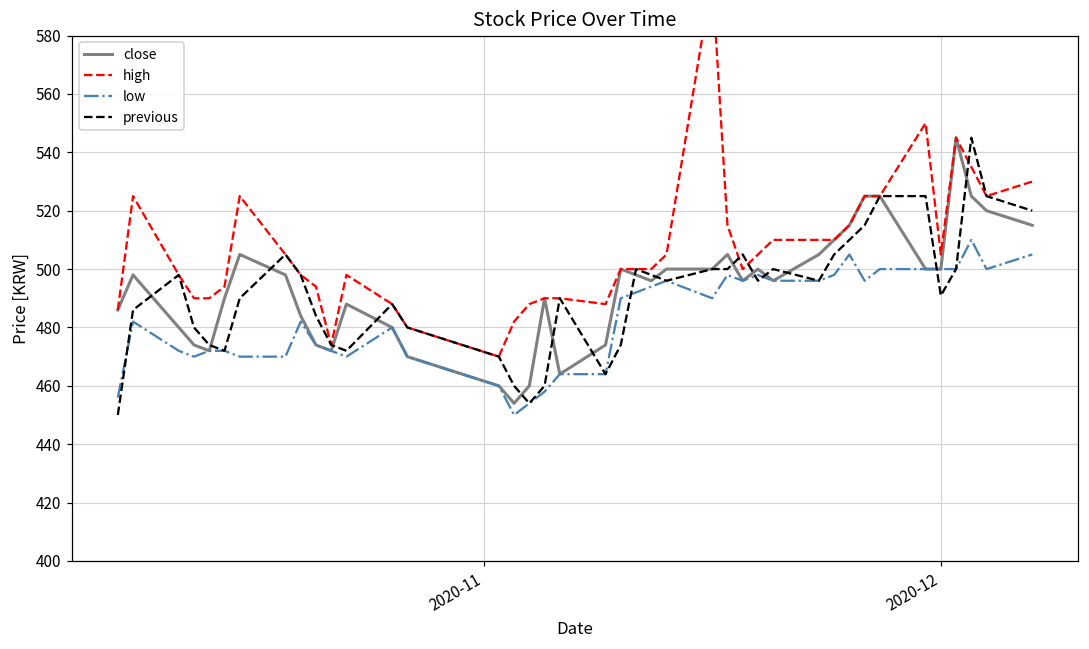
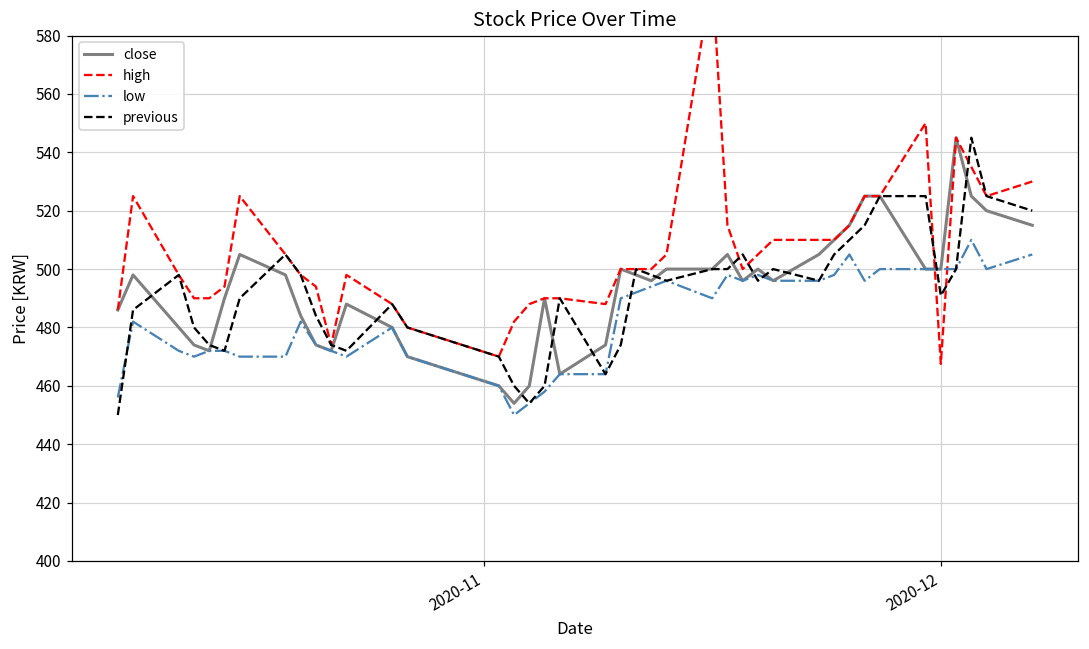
  {
    "high": {
-     "2020-12": 505
+     "2020-12": 468
    },
    "previous": {
      "2020-12": 491
    }
  }
